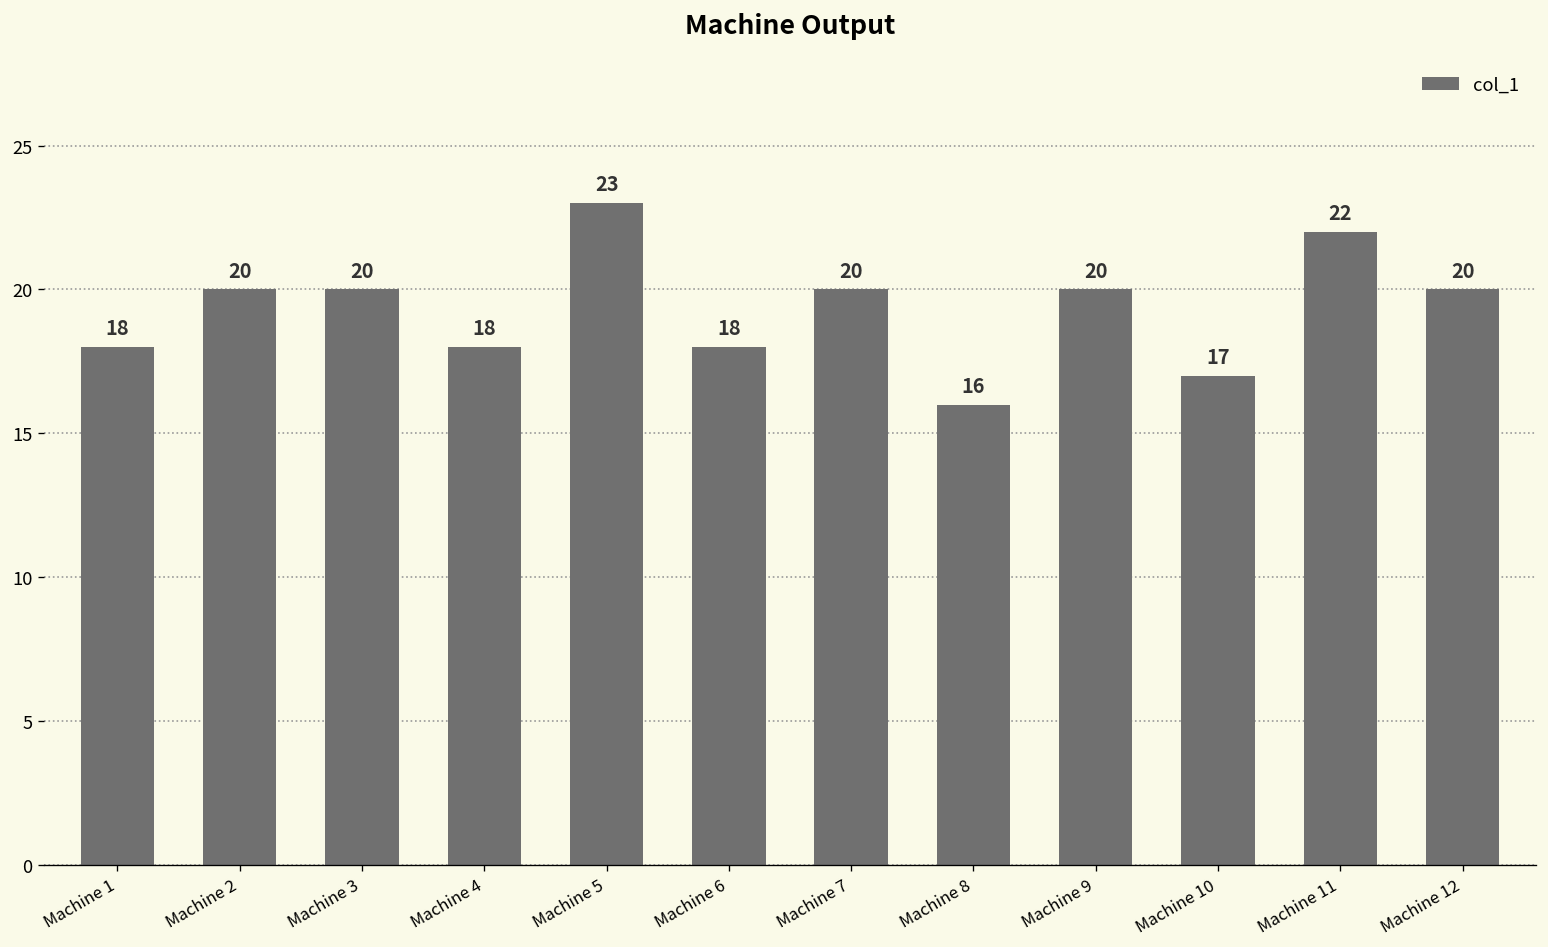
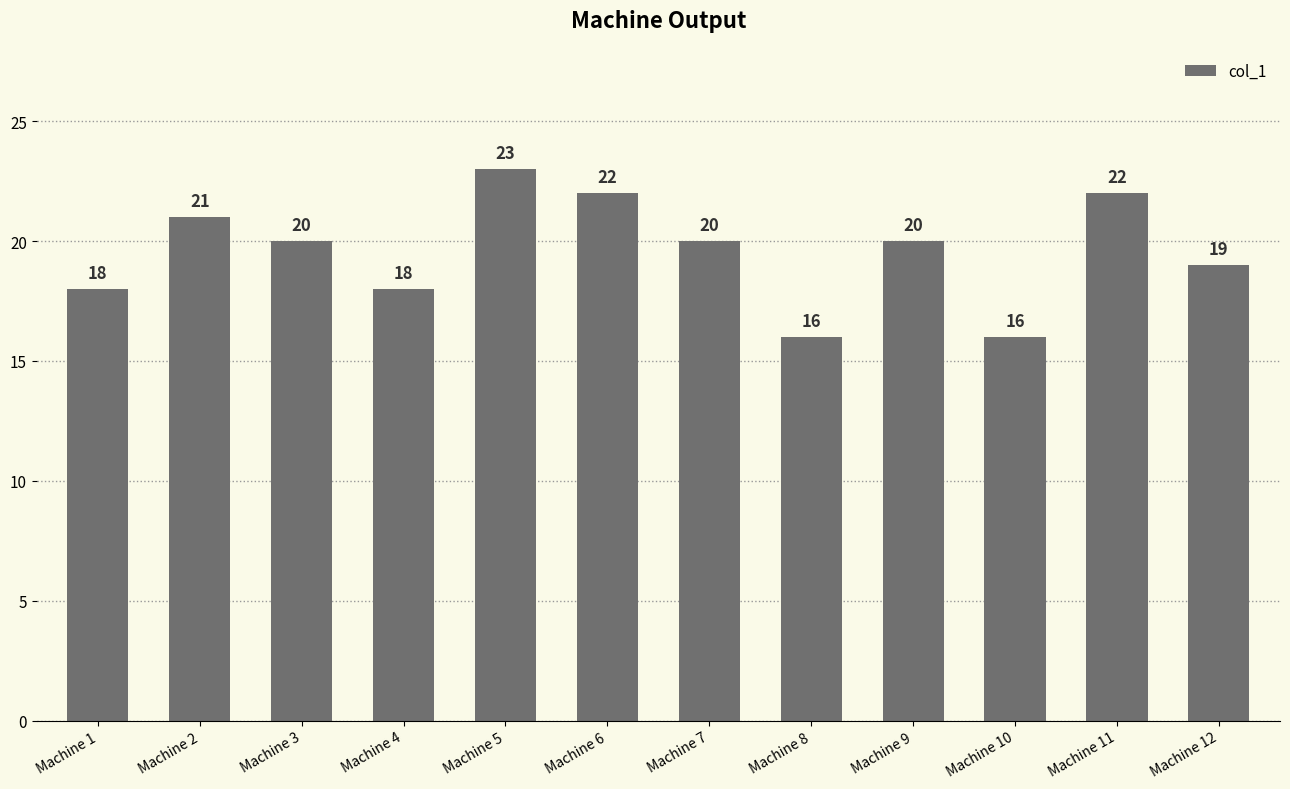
  {
    "Machine 1": 18,
-   "Machine 2": 20,
+   "Machine 2": 21,
    "Machine 3": 20,
    "Machine 4": 18,
    "Machine 5": 23,
-   "Machine 6": 18,
+   "Machine 6": 22,
    "Machine 7": 20,
    "Machine 8": 16,
    "Machine 9": 20,
-   "Machine 10": 17,
+   "Machine 10": 16,
    "Machine 11": 22,
-   "Machine 12": 20
+   "Machine 12": 19
  }
